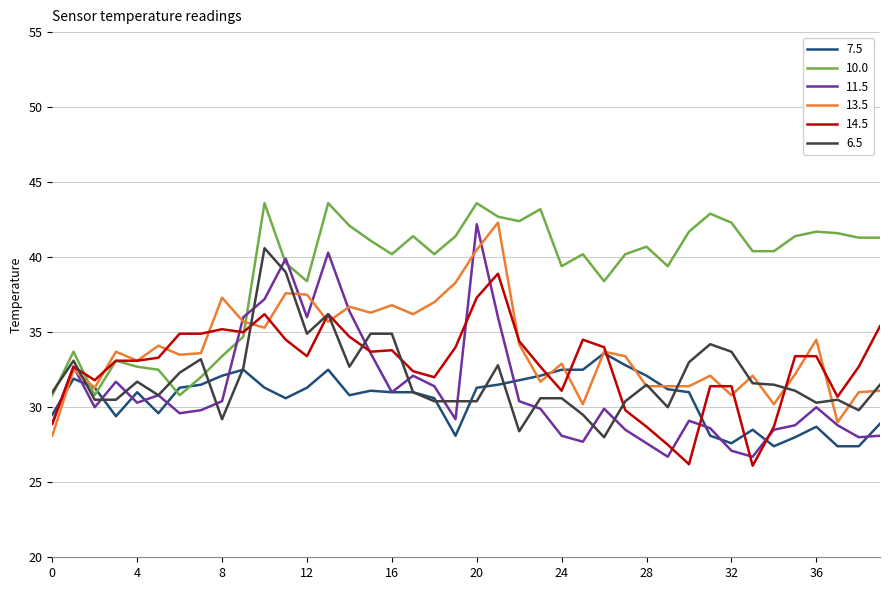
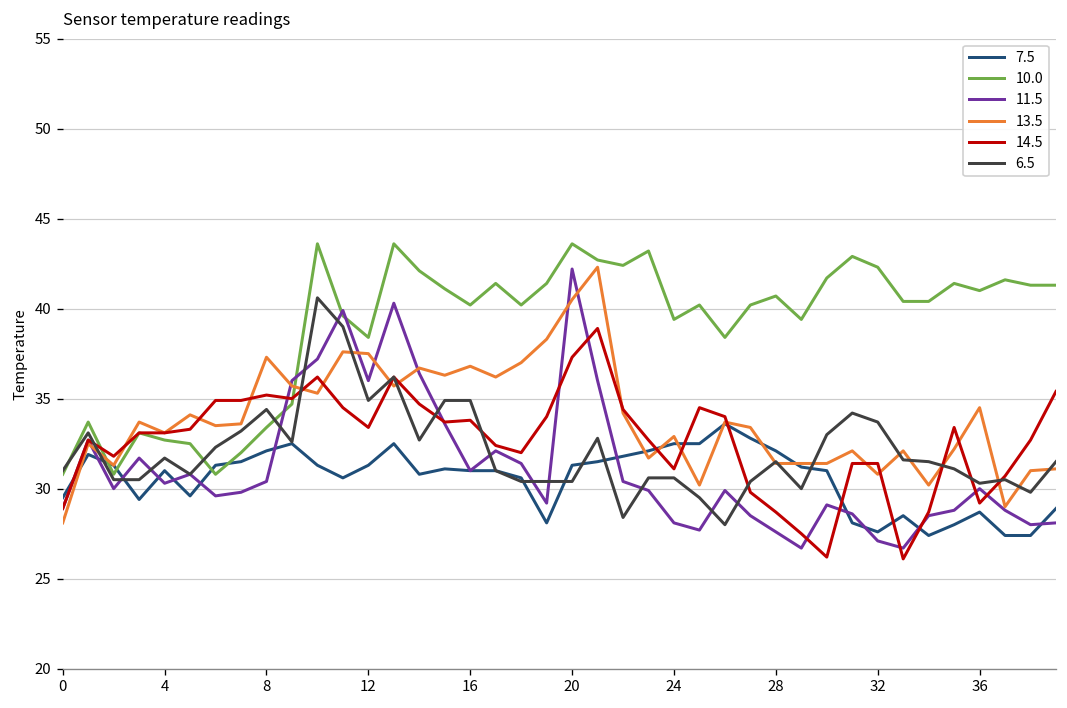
  {
    "7.5": {
      "0": 29.5,
      "4": 31.0,
      "8": 32.1,
      "12": 31.3,
      "20": 31.3,
      "24": 32.5,
      "28": 32.1,
      "32": 27.6,
      "36": 28.7
    },
    "10.0": {
      "0": 30.8,
      "4": 32.7,
      "8": 33.4,
      "12": 38.4,
      "16": 40.2,
      "20": 43.6,
      "24": 39.4,
      "28": 40.7,
      "32": 42.3,
-     "36": 41.7
+     "36": 41.0
    },
    "11.5": {
      "4": 30.3,
      "8": 30.4,
      "12": 36.0,
      "20": 42.2,
      "24": 28.1,
      "28": 27.6,
      "32": 27.1,
      "36": 30.0
    },
    "13.5": {
      "0": 28.1,
      "8": 37.3,
      "12": 37.5,
      "16": 36.8,
      "20": 40.5,
      "24": 32.9,
      "32": 30.8,
      "36": 34.5
    },
    "14.5": {
      "8": 35.2,
      "12": 33.4,
      "16": 33.8,
      "20": 37.3,
      "24": 31.1,
      "28": 28.7,
      "32": 31.4,
-     "36": 33.4
+     "36": 29.2
    },
    "6.5": {
      "0": 31.0,
      "4": 31.7,
-     "8": 29.2,
+     "8": 34.4,
      "12": 34.9,
      "16": 34.9,
      "20": 30.4,
      "24": 30.6,
      "32": 33.7,
      "36": 30.3
    }
  }
